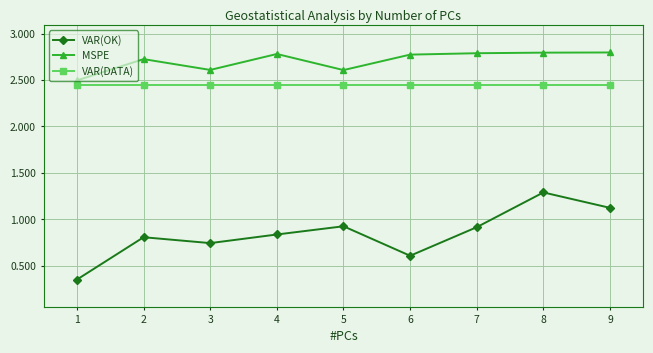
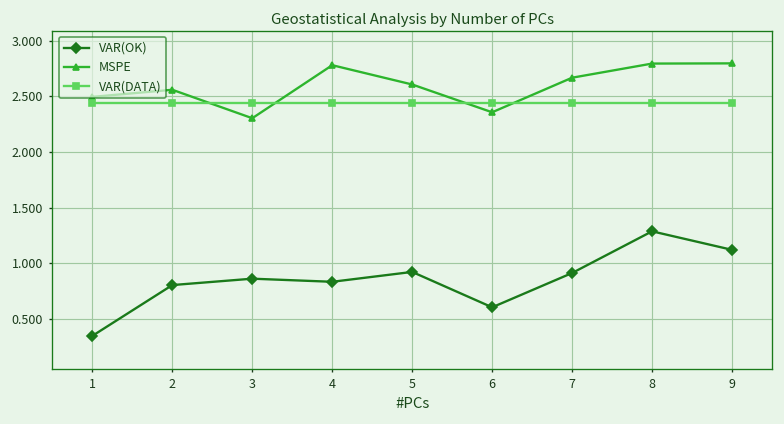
  {
    "VAR(OK)": {
      "1": 0.3,
      "2": 0.8,
-     "3": 0.7,
+     "3": 0.9,
      "4": 0.8,
      "5": 0.9,
      "6": 0.6,
      "7": 0.9,
      "8": 1.3,
      "9": 1.1
    },
    "MSPE": {
-     "2": 2.7,
-     "3": 2.6,
+     "2": 2.6,
+     "3": 2.3,
      "4": 2.8,
      "5": 2.6,
-     "6": 2.8,
-     "7": 2.8,
+     "6": 2.4,
+     "7": 2.7,
      "8": 2.8,
      "9": 2.8
    },
    "VAR(DATA)": {
      "1": 2.4,
      "2": 2.4,
      "3": 2.4,
      "4": 2.4,
      "5": 2.4,
      "6": 2.4,
      "7": 2.4,
      "8": 2.4,
      "9": 2.4
    }
  }
